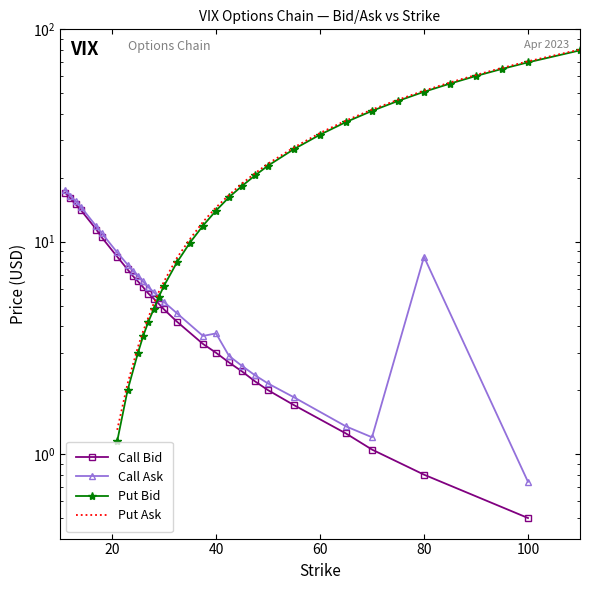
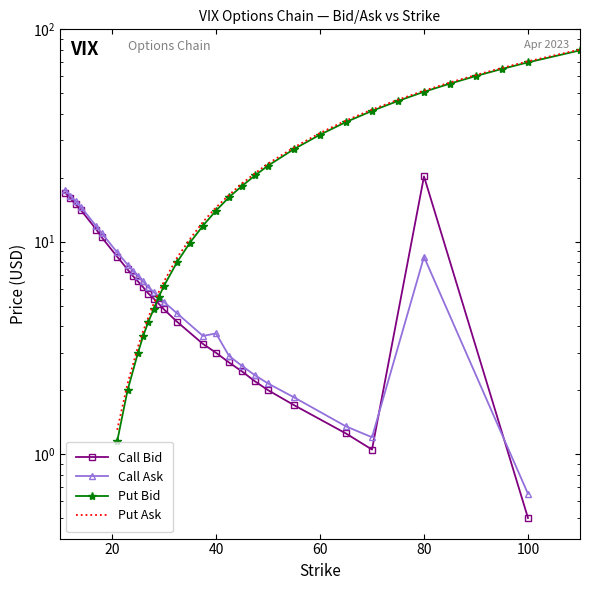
  {
    "Call Bid": {
      "40": 3.0,
-     "80": 0.8,
+     "80": 20,
      "100": 0.5
    },
    "Call Ask": {
      "40": 3.7,
      "80": 8.5,
-     "100": 0.74
+     "100": 0.65
    },
    "Put Bid": {
      "40": 14
    },
    "Put Ask": {
      "40": 15
    }
  }
